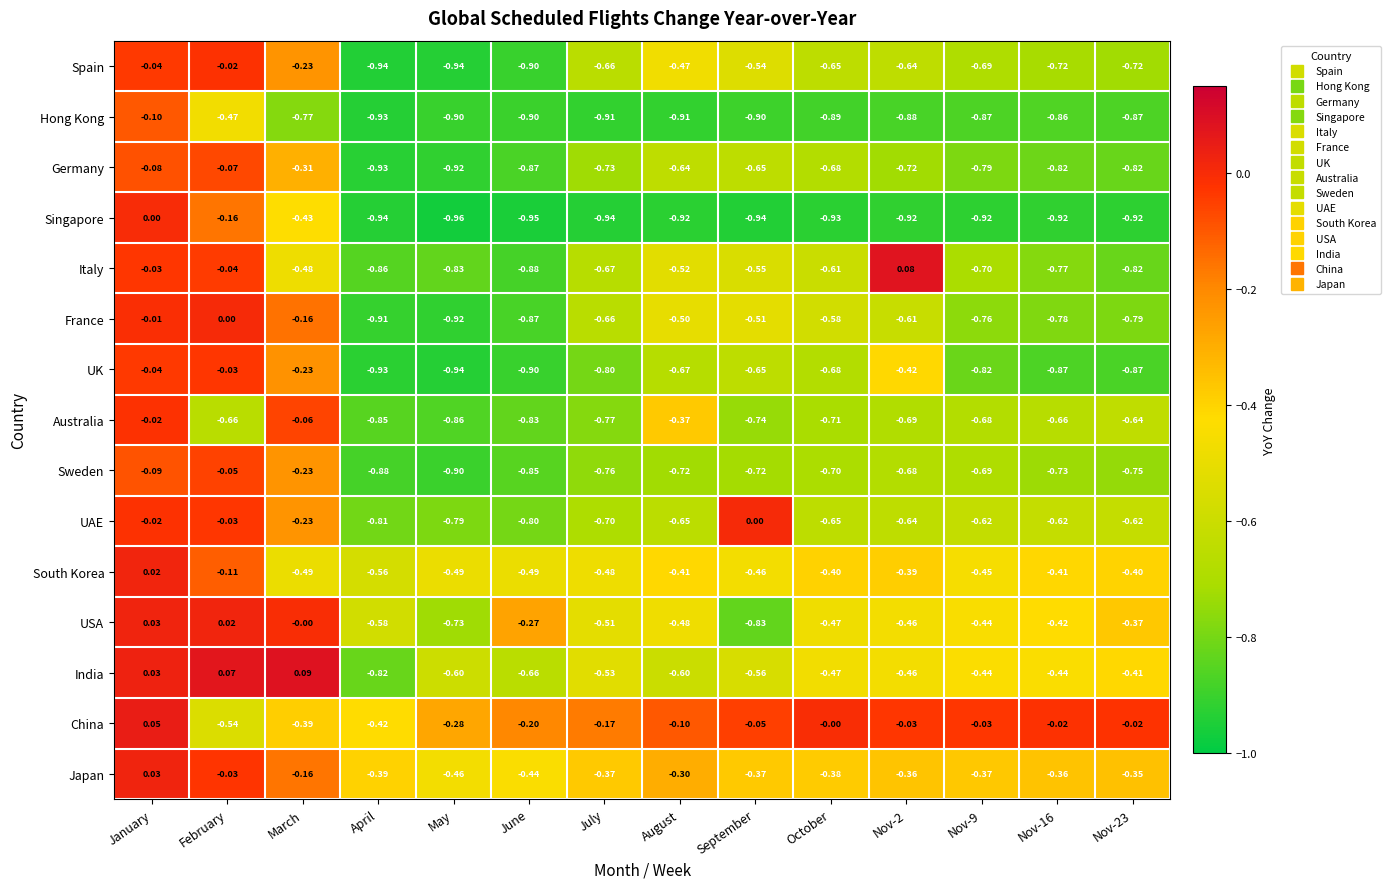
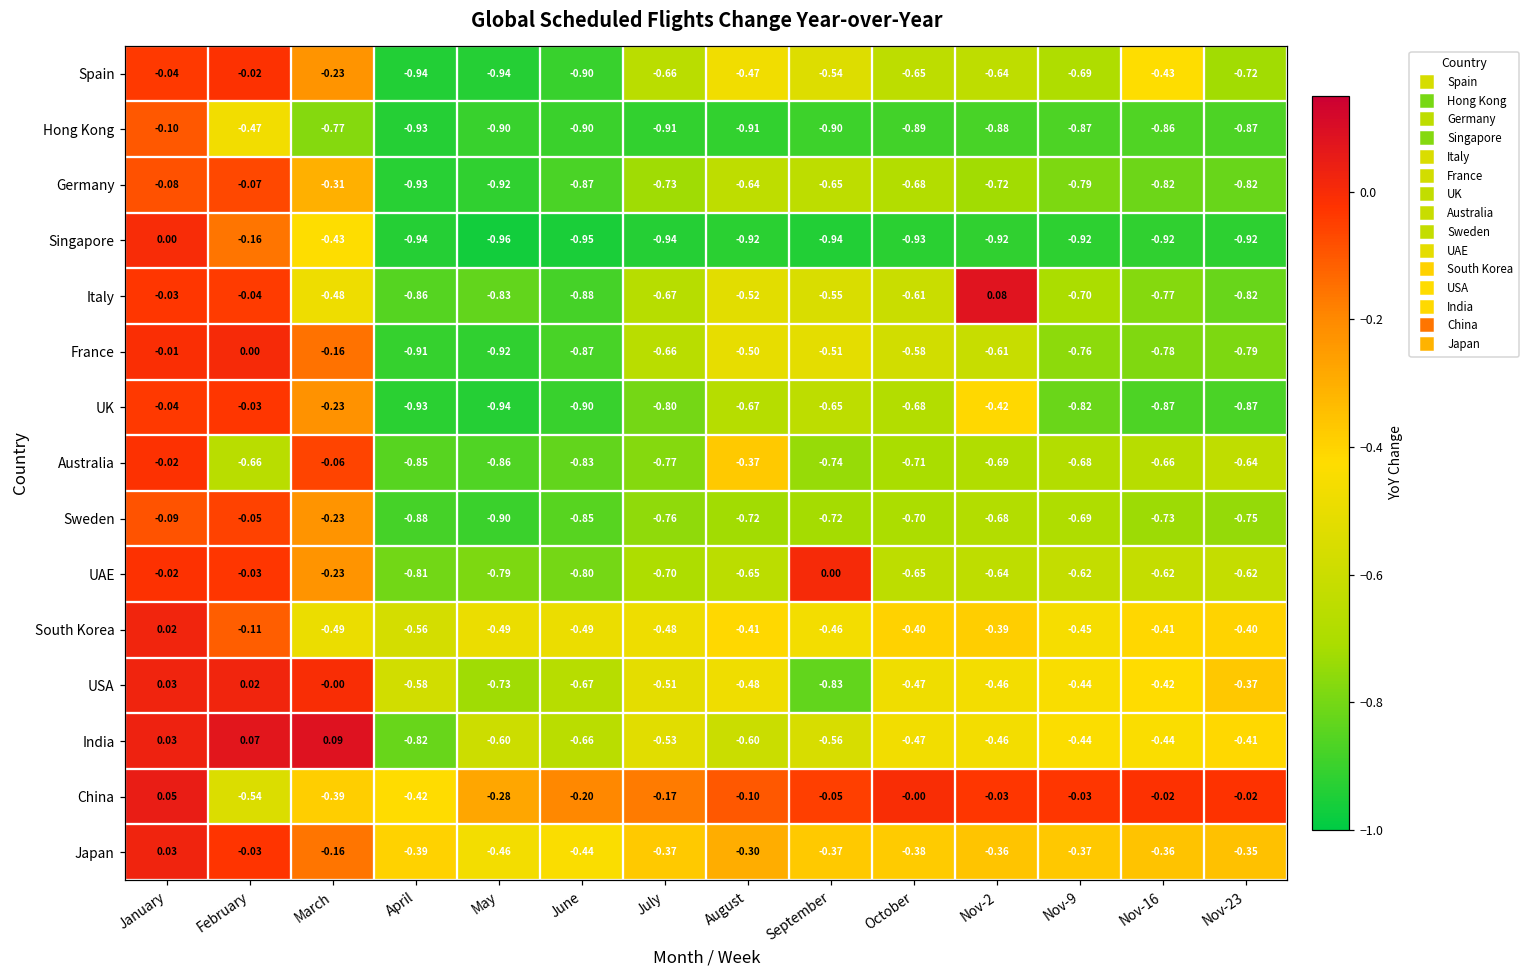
  {
    "Spain": {
      "January": -0.04,
      "February": -0.02,
      "March": -0.23,
      "April": -0.94,
      "May": -0.94,
      "June": -0.90,
      "July": -0.66,
      "August": -0.47,
      "September": -0.54,
      "October": -0.65,
      "Nov-2": -0.64,
      "Nov-9": -0.69,
-     "Nov-16": -0.72,
+     "Nov-16": -0.43,
      "Nov-23": -0.72
    },
    "USA": {
      "January": 0.03,
      "February": 0.02,
      "March": -0.00,
      "April": -0.58,
      "May": -0.73,
-     "June": -0.27,
+     "June": -0.67,
      "July": -0.51,
      "August": -0.48,
      "September": -0.83,
      "October": -0.47,
      "Nov-2": -0.46,
      "Nov-9": -0.44,
      "Nov-16": -0.42,
      "Nov-23": -0.37
    }
  }
